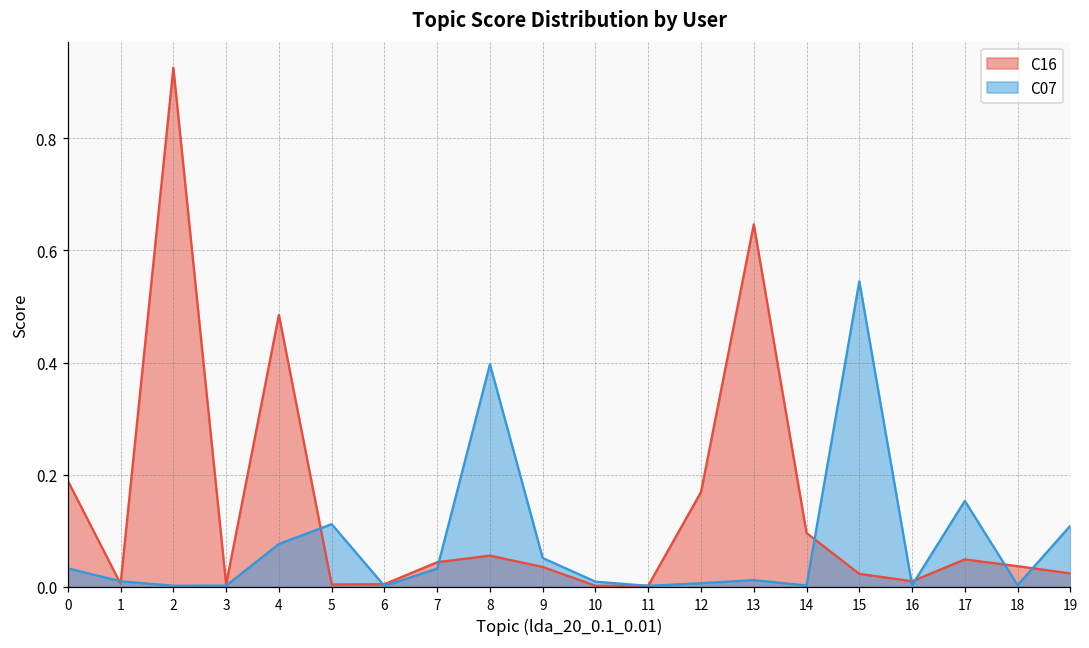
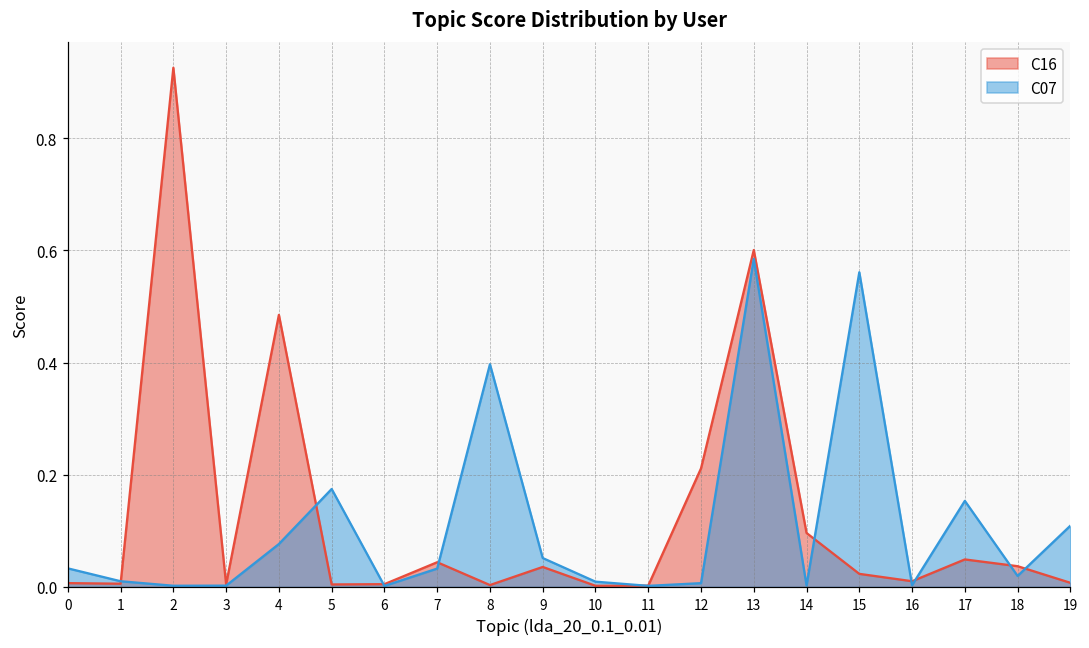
  {
    "C16": {
-     "0": 0.19,
+     "0": 0.01,
      "2": 0.93,
      "4": 0.49,
      "5": 0.00,
      "7": 0.04,
-     "8": 0.06,
+     "8": 0.00,
      "9": 0.04,
      "10": 0.00,
-     "12": 0.17,
-     "13": 0.65,
+     "12": 0.21,
+     "13": 0.60,
      "14": 0.10,
      "15": 0.02,
      "16": 0.01,
      "17": 0.05,
      "18": 0.04,
-     "19": 0.02
+     "19": 0.01
    },
    "C07": {
      "0": 0.03,
      "2": 0.00,
      "4": 0.08,
-     "5": 0.11,
+     "5": 0.17,
      "7": 0.03,
      "8": 0.40,
      "9": 0.05,
      "10": 0.01,
      "12": 0.01,
-     "13": 0.01,
+     "13": 0.58,
      "14": 0.00,
-     "15": 0.54,
+     "15": 0.56,
      "16": 0.00,
      "17": 0.15,
-     "18": 0.00,
+     "18": 0.02,
      "19": 0.11
    }
  }
